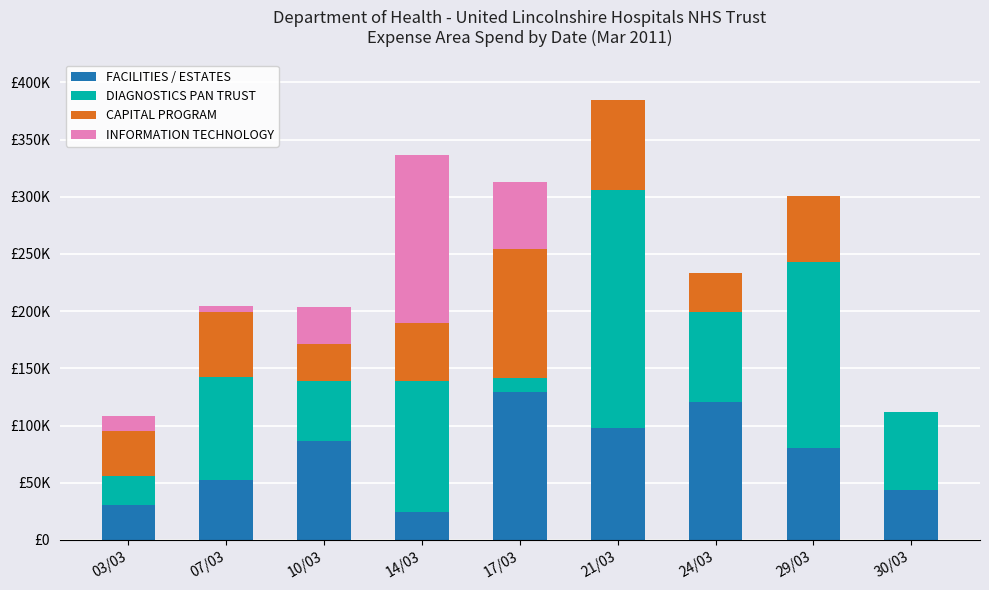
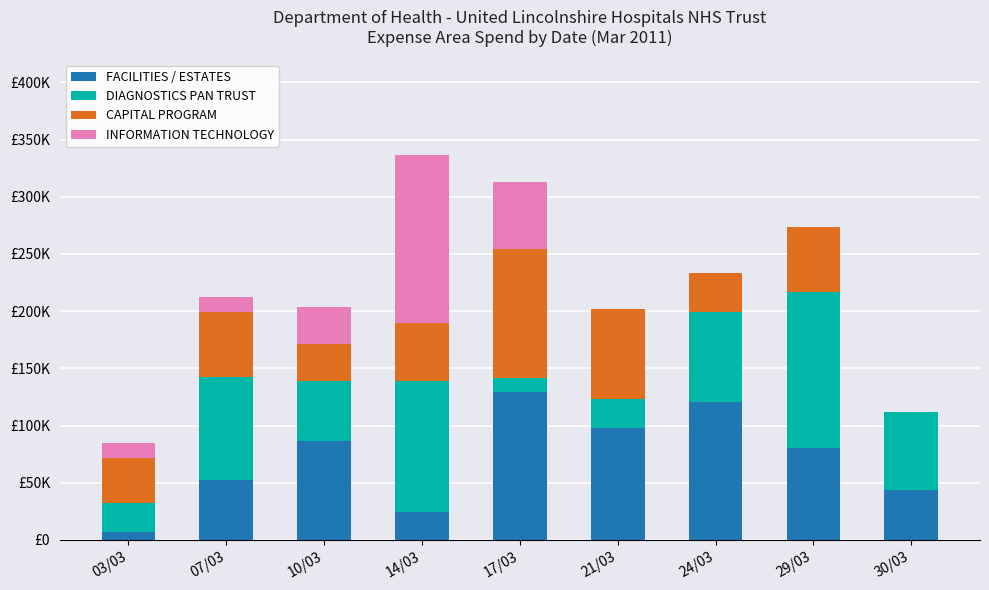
  {
    "FACILITIES / ESTATES": {
-     "03/03": "£31000",
+     "03/03": "£7000",
      "07/03": "£53000",
      "10/03": "£86000",
      "14/03": "£25000",
      "17/03": "£129000",
      "21/03": "£98000",
      "24/03": "£121000",
      "29/03": "£81000",
      "30/03": "£44000"
    },
    "DIAGNOSTICS PAN TRUST": {
      "03/03": "£25000",
      "07/03": "£90000",
      "10/03": "£53000",
      "14/03": "£114000",
      "17/03": "£13000",
-     "21/03": "£208000",
+     "21/03": "£25000",
      "24/03": "£79000",
-     "29/03": "£163000",
+     "29/03": "£136000",
      "30/03": "£69000"
    },
    "CAPITAL PROGRAM": {
      "03/03": "£40000",
      "07/03": "£57000",
      "10/03": "£32000",
      "14/03": "£50000",
      "17/03": "£112000",
      "21/03": "£79000",
      "24/03": "£34000",
      "29/03": "£57000",
      "30/03": "£0"
    },
    "INFORMATION TECHNOLOGY": {
      "03/03": "£13000",
-     "07/03": "£5000",
+     "07/03": "£13000",
      "10/03": "£33000",
      "14/03": "£147000",
      "17/03": "£59000",
      "21/03": "£0",
      "24/03": "£0",
      "29/03": "£0",
      "30/03": "£0"
    }
  }
